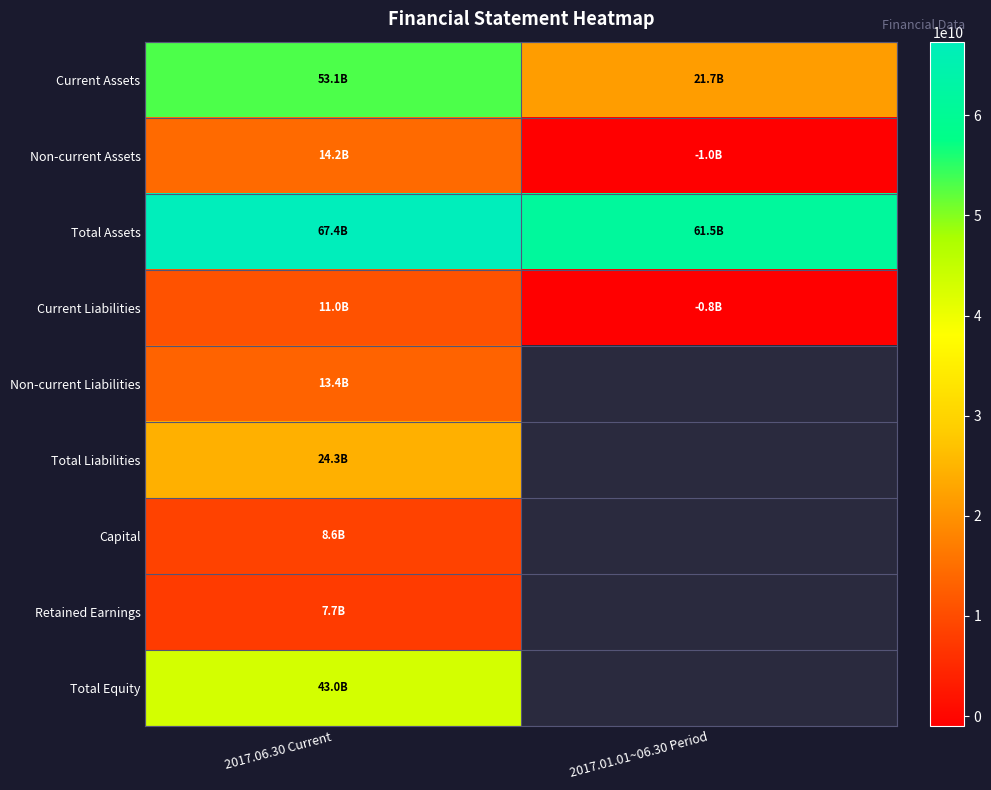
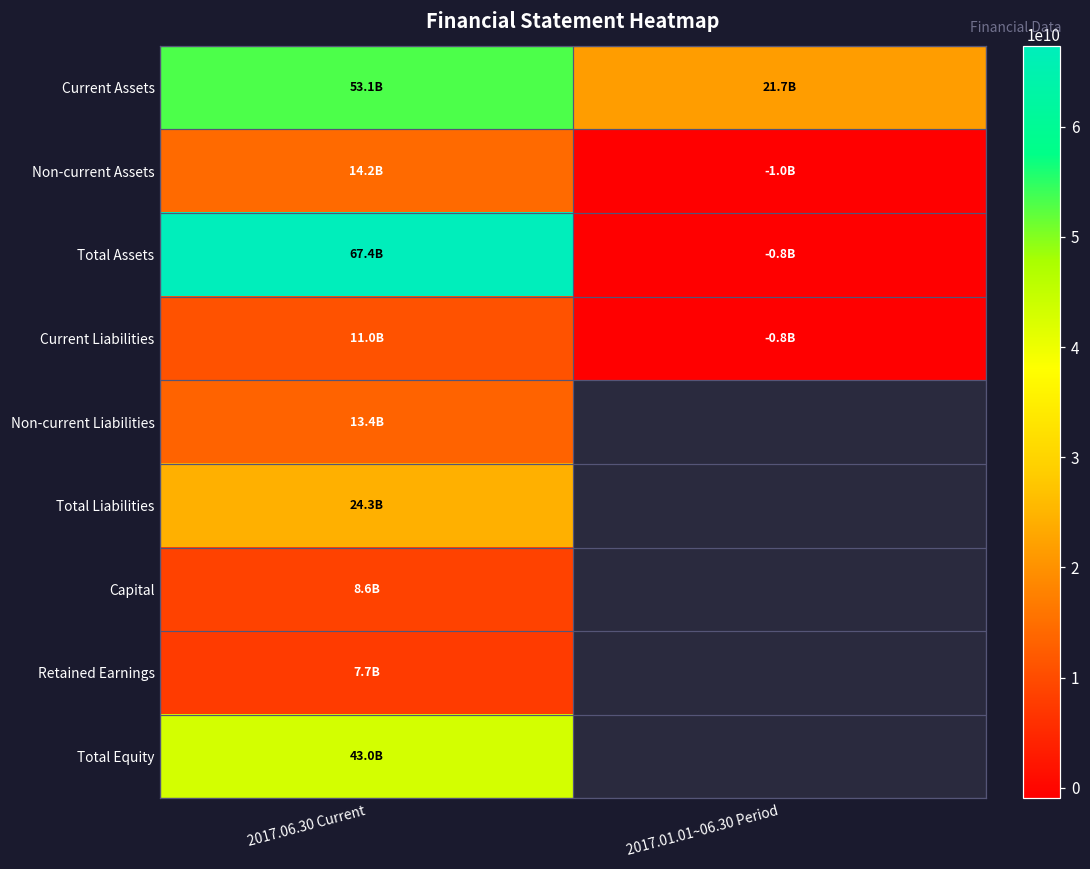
  {
    "Current Assets": {
      "2017.06.30 Current": "53.1B",
      "2017.01.01~06.30 Period": "21.7B"
    },
    "Non-current Assets": {
      "2017.06.30 Current": "14.2B",
      "2017.01.01~06.30 Period": "-1.0B"
    },
    "Total Assets": {
      "2017.06.30 Current": "67.4B",
-     "2017.01.01~06.30 Period": "61.5B"
+     "2017.01.01~06.30 Period": "-0.8B"
    },
    "Current Liabilities": {
      "2017.06.30 Current": "11.0B",
      "2017.01.01~06.30 Period": "-0.8B"
    },
    "Non-current Liabilities": {
      "2017.06.30 Current": "13.4B"
    },
    "Total Liabilities": {
      "2017.06.30 Current": "24.3B"
    },
    "Capital": {
      "2017.06.30 Current": "8.6B"
    },
    "Retained Earnings": {
      "2017.06.30 Current": "7.7B"
    },
    "Total Equity": {
      "2017.06.30 Current": "43.0B"
    }
  }
